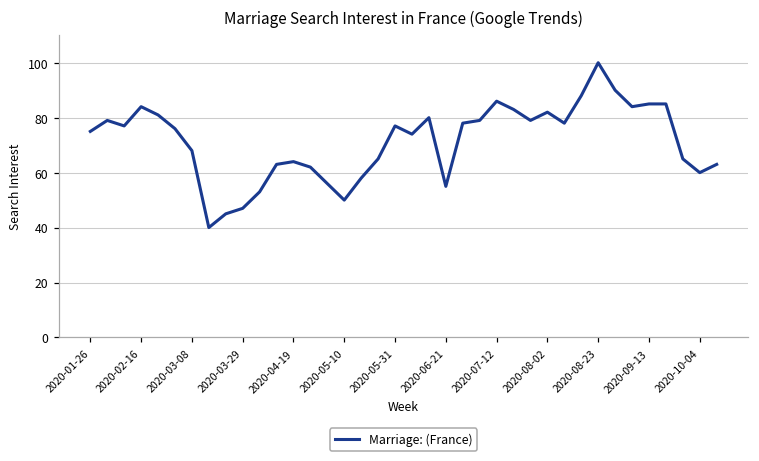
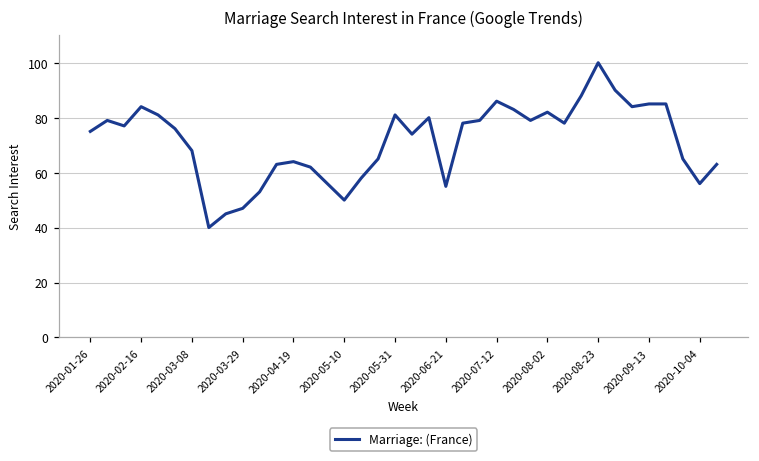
  {
    "2020-01-26": 75,
    "2020-02-16": 84,
    "2020-03-08": 68,
    "2020-03-29": 47,
    "2020-04-19": 64,
    "2020-05-10": 50,
-   "2020-05-31": 77,
+   "2020-05-31": 81,
    "2020-06-21": 55,
    "2020-07-12": 86,
    "2020-08-02": 82,
    "2020-08-23": 100,
    "2020-09-13": 85,
-   "2020-10-04": 60
+   "2020-10-04": 56
  }
